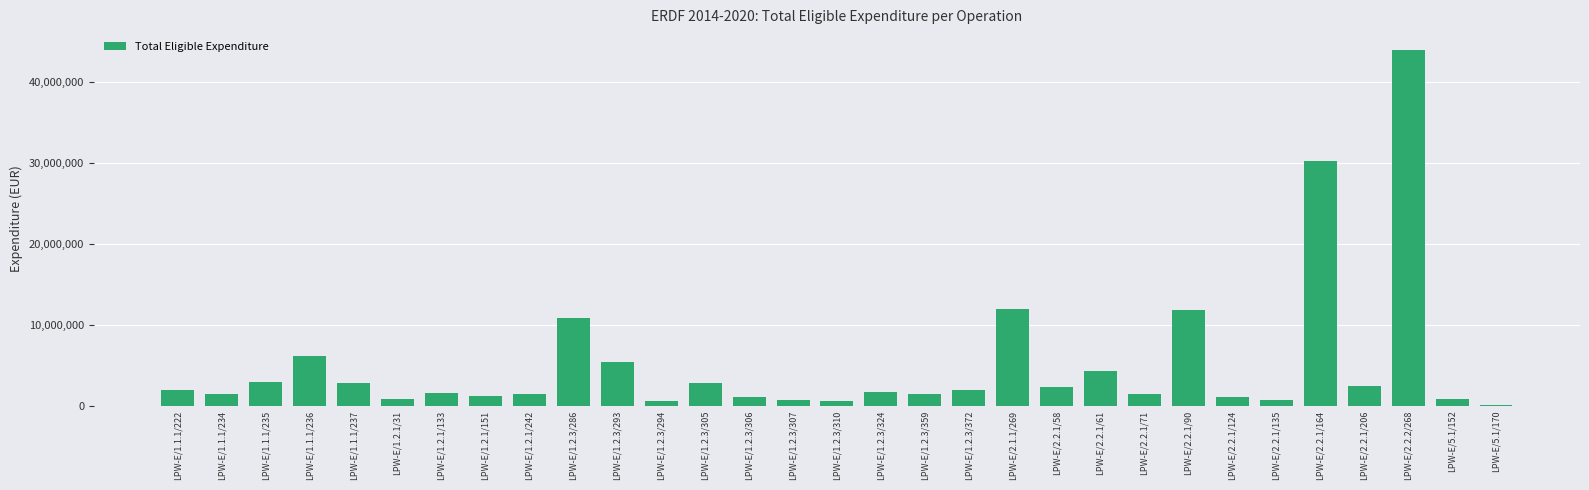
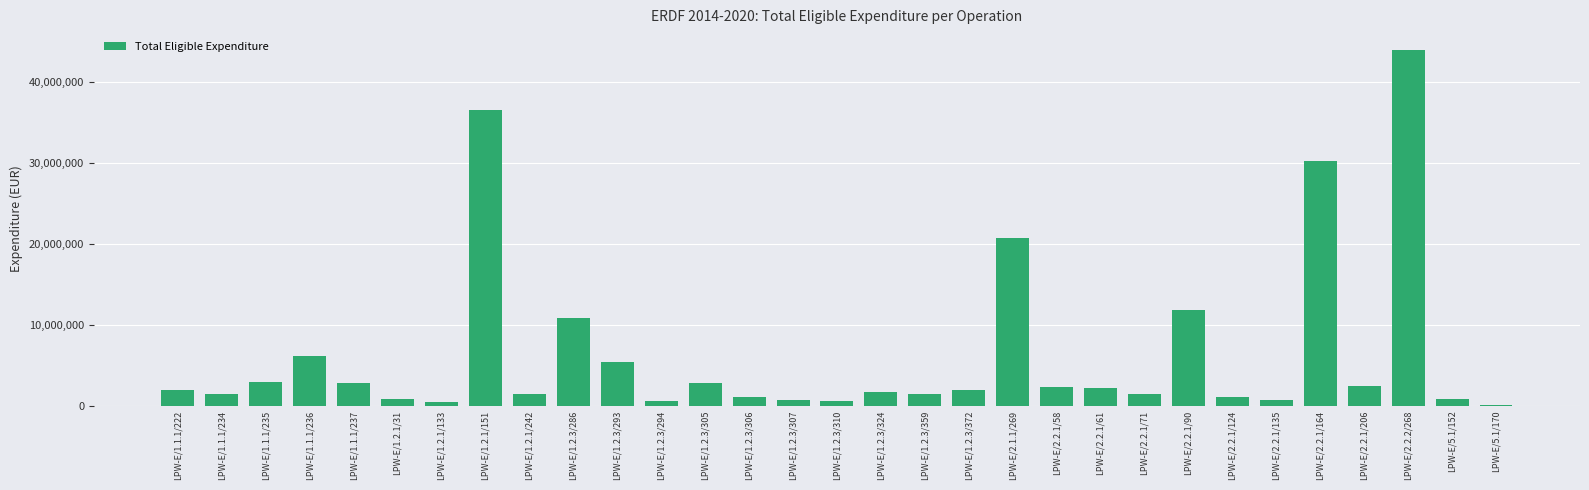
  {
    "LPW-E/1.1.1/222": "2,000,000",
    "LPW-E/1.1.1/234": "1,000,000",
    "LPW-E/1.1.1/235": "3,000,000",
    "LPW-E/1.1.1/236": "6,000,000",
    "LPW-E/1.1.1/237": "3,000,000",
    "LPW-E/1.2.1/31": "1,000,000",
-   "LPW-E/1.2.1/133": "2,000,000",
-   "LPW-E/1.2.1/151": "1,000,000",
+   "LPW-E/1.2.1/133": "1,000,000",
+   "LPW-E/1.2.1/151": "37,000,000",
    "LPW-E/1.2.1/242": "1,000,000",
    "LPW-E/1.2.3/286": "11,000,000",
    "LPW-E/1.2.3/293": "5,000,000",
    "LPW-E/1.2.3/294": "1,000,000",
    "LPW-E/1.2.3/305": "3,000,000",
    "LPW-E/1.2.3/306": "1,000,000",
    "LPW-E/1.2.3/307": "1,000,000",
    "LPW-E/1.2.3/310": "1,000,000",
    "LPW-E/1.2.3/324": "2,000,000",
    "LPW-E/1.2.3/359": "1,000,000",
    "LPW-E/1.2.3/372": "2,000,000",
-   "LPW-E/2.1.1/269": "12,000,000",
+   "LPW-E/2.1.1/269": "21,000,000",
    "LPW-E/2.2.1/58": "2,000,000",
-   "LPW-E/2.2.1/61": "4,000,000",
+   "LPW-E/2.2.1/61": "2,000,000",
    "LPW-E/2.2.1/71": "1,000,000",
    "LPW-E/2.2.1/90": "12,000,000",
    "LPW-E/2.2.1/124": "1,000,000",
    "LPW-E/2.2.1/135": "1,000,000",
    "LPW-E/2.2.1/164": "30,000,000",
    "LPW-E/2.2.1/206": "2,000,000",
    "LPW-E/2.2.2/268": "44,000,000",
    "LPW-E/5.1/152": "1,000,000"
  }
